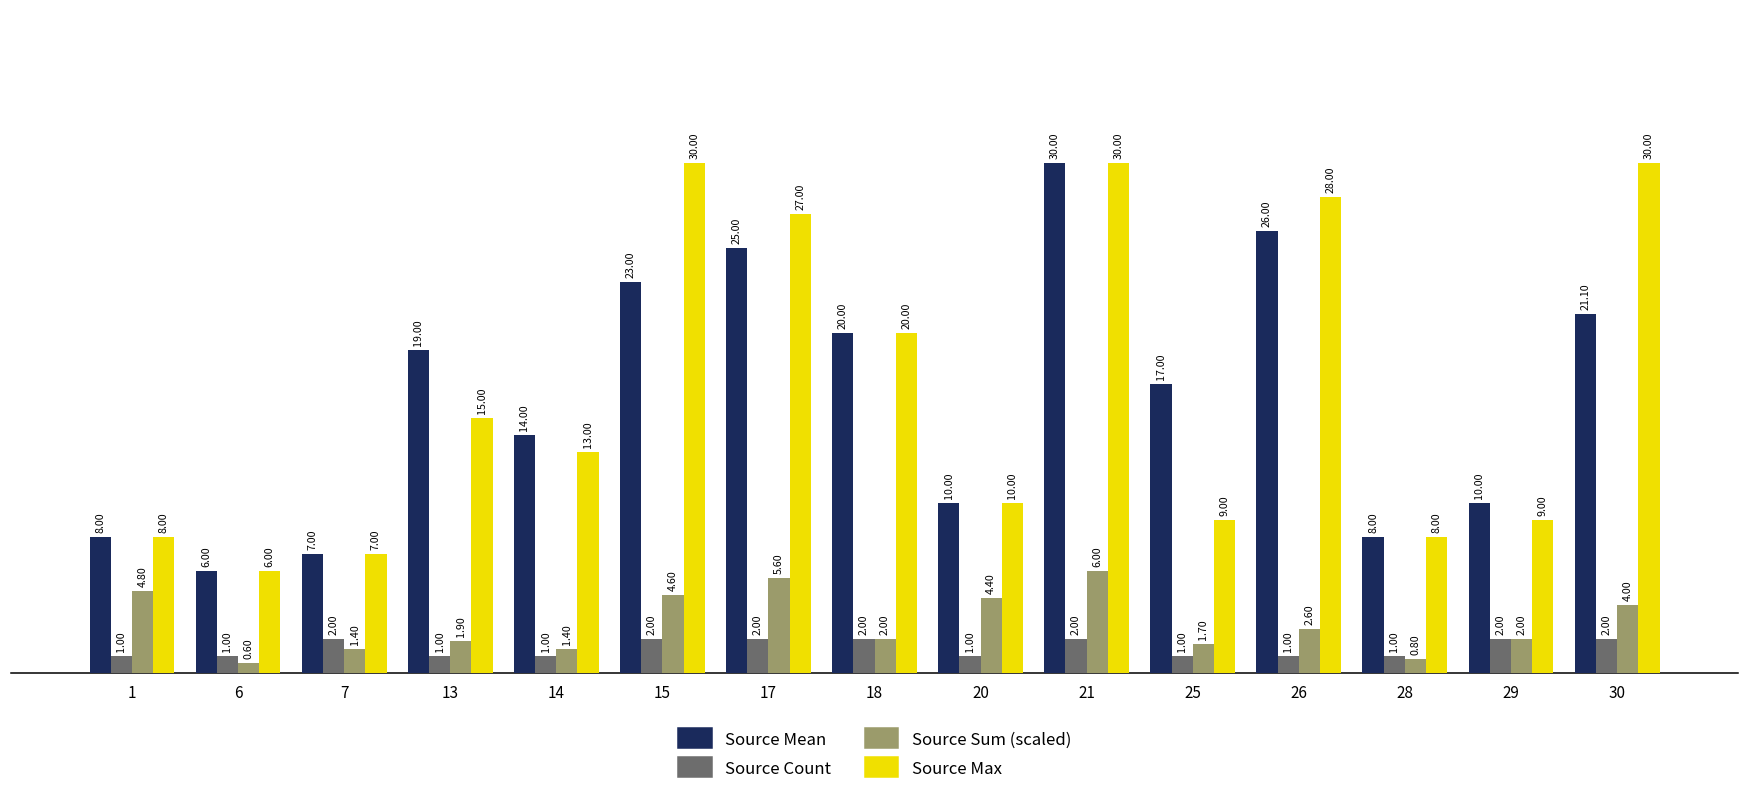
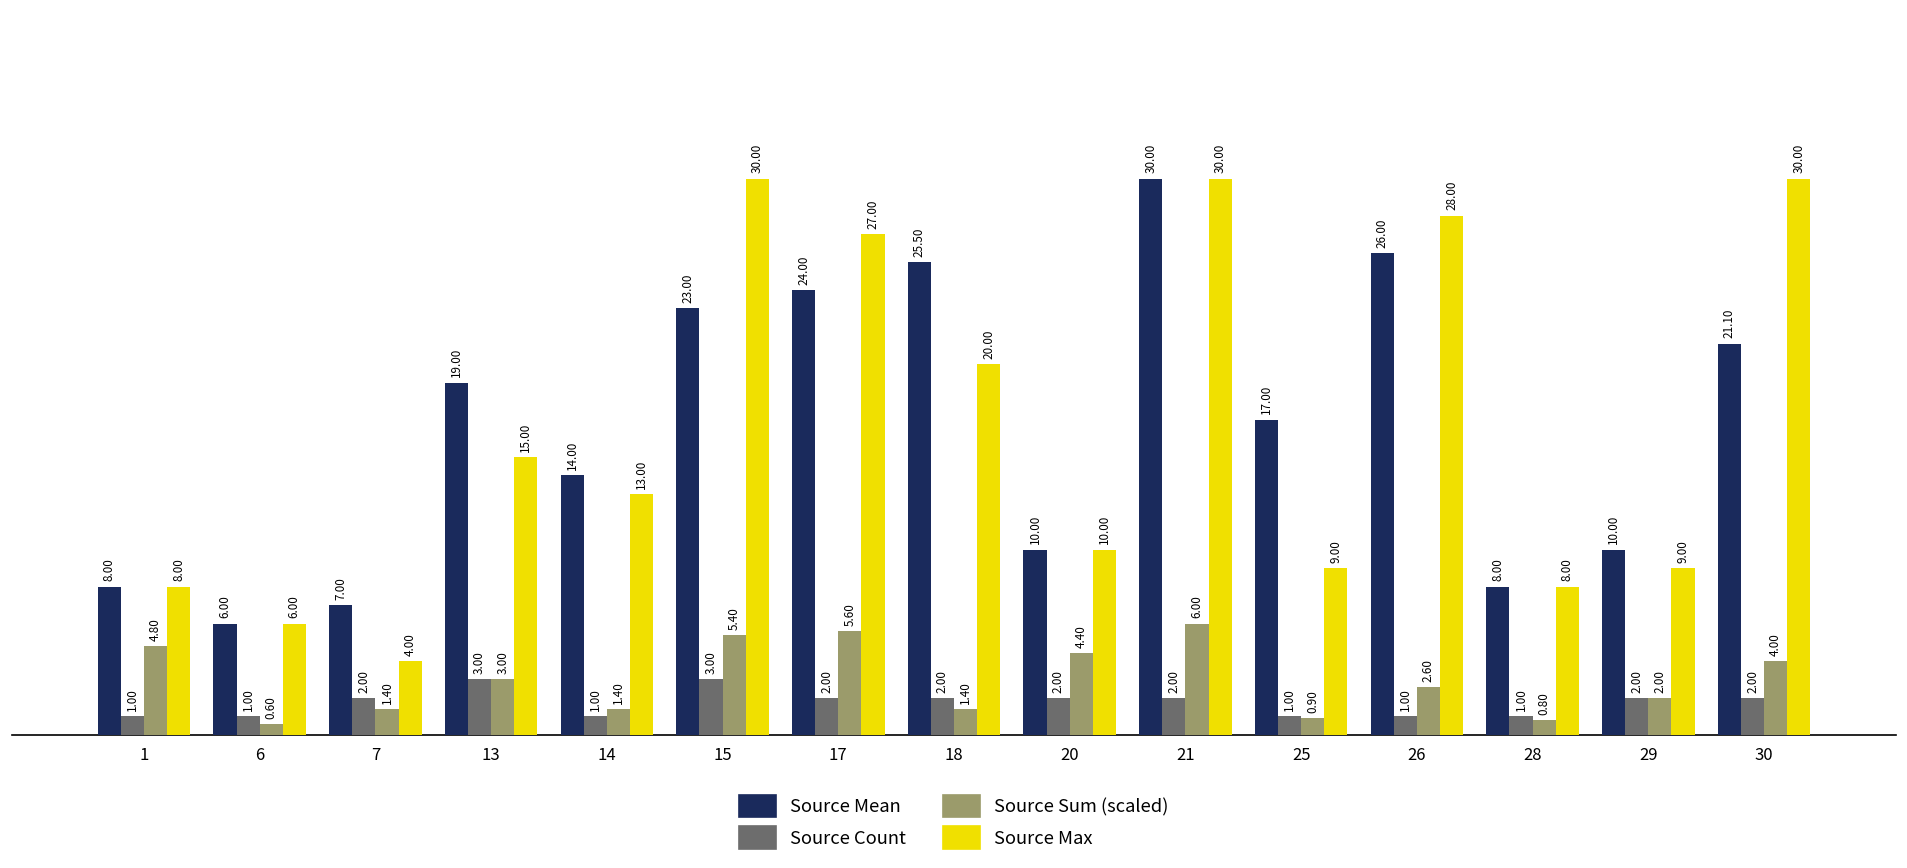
  {
    "Source Mean": {
      "1": 8.00,
      "6": 6.00,
      "7": 7.00,
      "13": 19.00,
      "14": 14.00,
      "15": 23.00,
-     "17": 25.00,
-     "18": 20.00,
+     "17": 24.00,
+     "18": 25.50,
      "20": 10.00,
      "21": 30.00,
      "25": 17.00,
      "26": 26.00,
      "28": 8.00,
      "29": 10.00,
      "30": 21.10
    },
    "Source Count": {
      "1": 1.00,
      "6": 1.00,
      "7": 2.00,
-     "13": 1.00,
+     "13": 3.00,
      "14": 1.00,
-     "15": 2.00,
+     "15": 3.00,
      "17": 2.00,
      "18": 2.00,
-     "20": 1.00,
+     "20": 2.00,
      "21": 2.00,
      "25": 1.00,
      "26": 1.00,
      "28": 1.00,
      "29": 2.00,
      "30": 2.00
    },
    "Source Sum (scaled)": {
      "1": 4.80,
      "6": 0.60,
      "7": 1.40,
-     "13": 1.90,
+     "13": 3.00,
      "14": 1.40,
-     "15": 4.60,
+     "15": 5.40,
      "17": 5.60,
-     "18": 2.00,
+     "18": 1.40,
      "20": 4.40,
      "21": 6.00,
-     "25": 1.70,
+     "25": 0.90,
      "26": 2.60,
      "28": 0.80,
      "29": 2.00,
      "30": 4.00
    },
    "Source Max": {
      "1": 8.00,
      "6": 6.00,
-     "7": 7.00,
+     "7": 4.00,
      "13": 15.00,
      "14": 13.00,
      "15": 30.00,
      "17": 27.00,
      "18": 20.00,
      "20": 10.00,
      "21": 30.00,
      "25": 9.00,
      "26": 28.00,
      "28": 8.00,
      "29": 9.00,
      "30": 30.00
    }
  }
